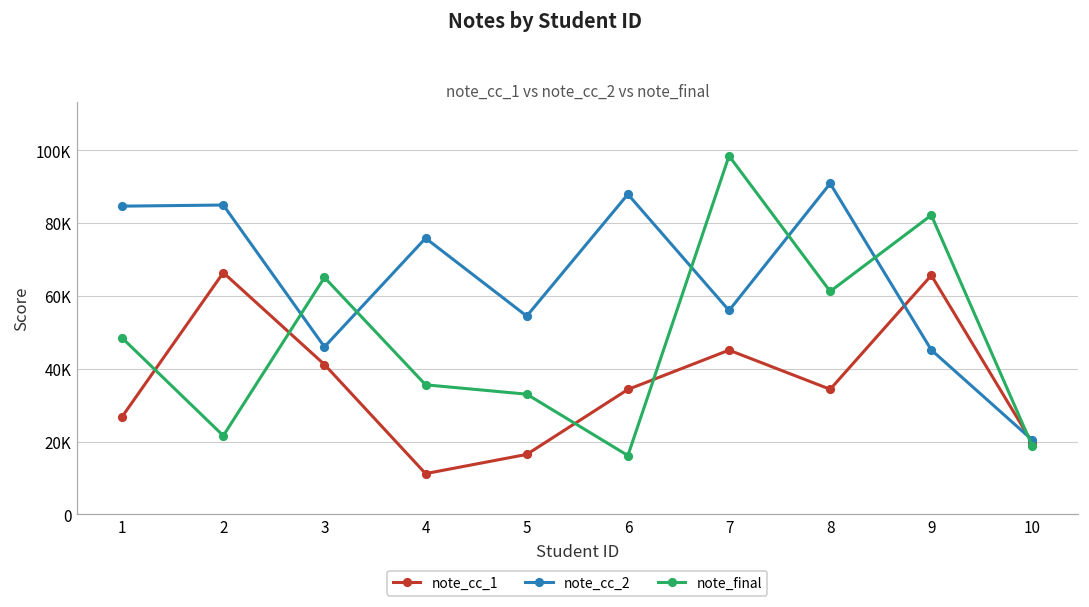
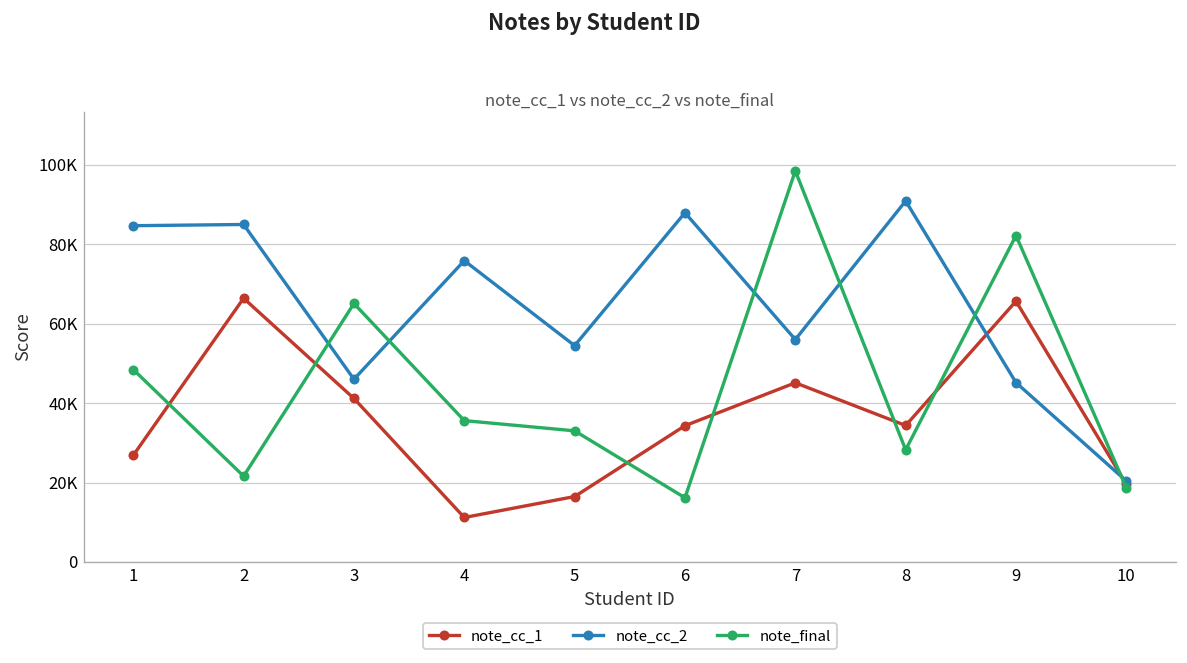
  {
    "note_cc_1": {
      "1": 27000,
      "2": 66000,
      "3": 41000,
      "4": 11000,
      "5": 16000,
      "6": 34000,
      "7": 45000,
      "8": 34000,
      "9": 66000,
      "10": 20000
    },
    "note_cc_2": {
      "1": 85000,
      "2": 85000,
      "3": 46000,
      "4": 76000,
      "5": 54000,
      "6": 88000,
      "7": 56000,
      "8": 91000,
      "9": 45000,
      "10": 20000
    },
    "note_final": {
      "1": 48000,
      "2": 22000,
      "3": 65000,
      "4": 36000,
      "5": 33000,
      "6": 16000,
      "7": 98000,
-     "8": 61000,
+     "8": 28000,
      "9": 82000,
      "10": 19000
    }
  }
